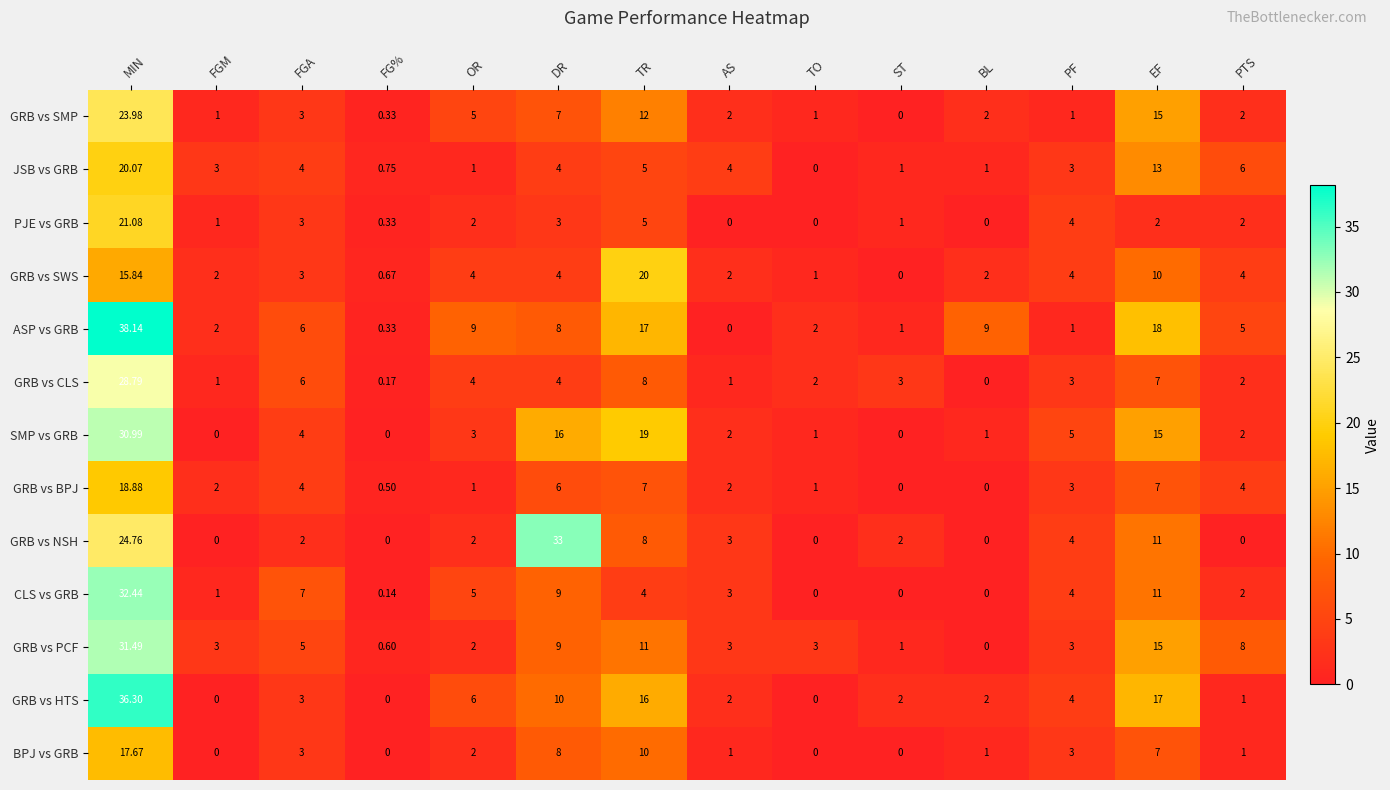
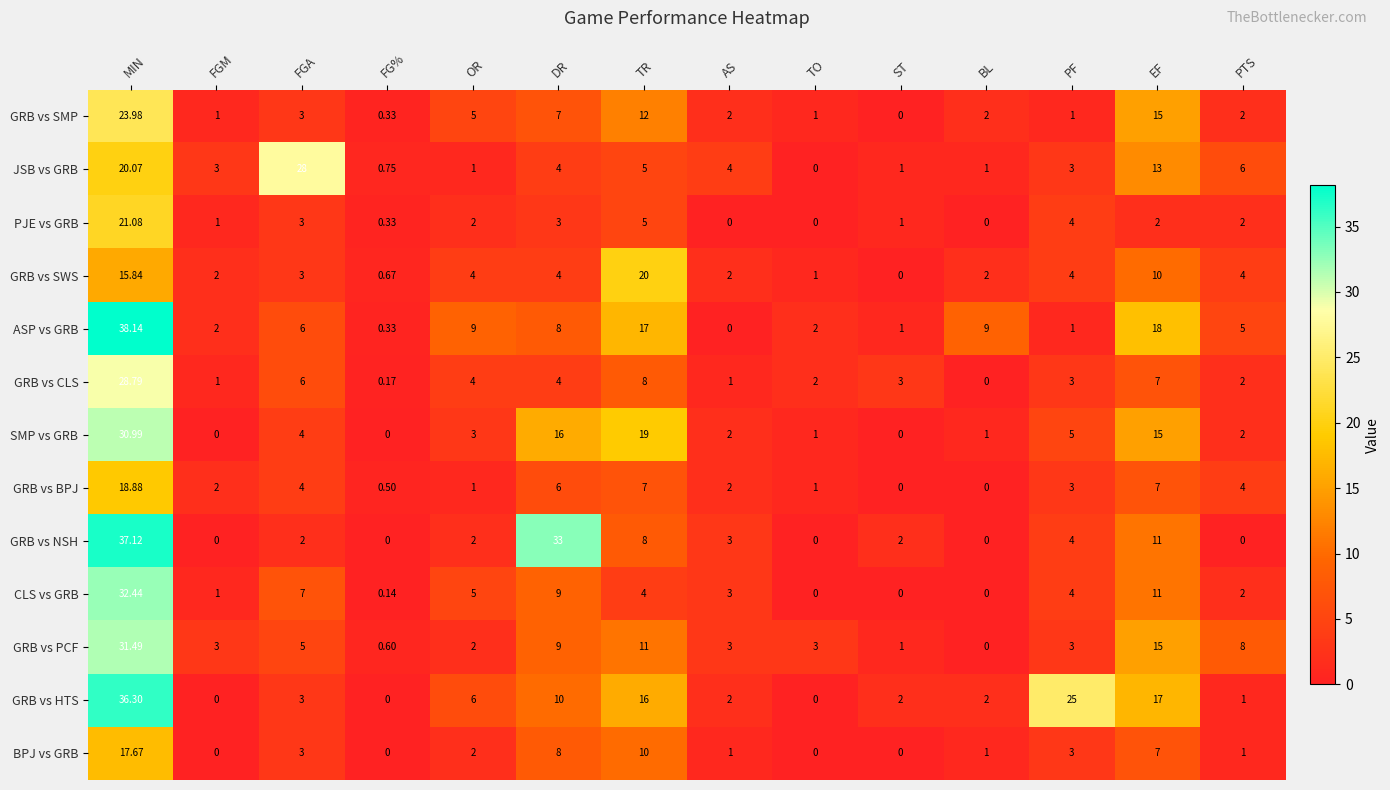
  {
    "GRB vs SMP": {
      "MIN": 23.98,
      "FGM": 1,
      "FGA": 3,
      "FG%": 0.33,
      "OR": 5,
      "DR": 7,
      "TR": 12,
      "AS": 2,
      "TO": 1,
      "ST": 0,
      "BL": 2,
      "PF": 1,
      "EF": 15,
      "PTS": 2
    },
    "JSB vs GRB": {
      "MIN": 20.07,
      "FGM": 3,
-     "FGA": 4,
+     "FGA": 28,
      "FG%": 0.75,
      "OR": 1,
      "DR": 4,
      "TR": 5,
      "AS": 4,
      "TO": 0,
      "ST": 1,
      "BL": 1,
      "PF": 3,
      "EF": 13,
      "PTS": 6
    },
    "PJE vs GRB": {
      "MIN": 21.08,
      "FGM": 1,
      "FGA": 3,
      "FG%": 0.33,
      "OR": 2,
      "DR": 3,
      "TR": 5,
      "AS": 0,
      "TO": 0,
      "ST": 1,
      "BL": 0,
      "PF": 4,
      "EF": 2,
      "PTS": 2
    },
    "GRB vs SWS": {
      "MIN": 15.84,
      "FGM": 2,
      "FGA": 3,
      "FG%": 0.67,
      "OR": 4,
      "DR": 4,
      "TR": 20,
      "AS": 2,
      "TO": 1,
      "ST": 0,
      "BL": 2,
      "PF": 4,
      "EF": 10,
      "PTS": 4
    },
    "ASP vs GRB": {
      "MIN": 38.14,
      "FGM": 2,
      "FGA": 6,
      "FG%": 0.33,
      "OR": 9,
      "DR": 8,
      "TR": 17,
      "AS": 0,
      "TO": 2,
      "ST": 1,
      "BL": 9,
      "PF": 1,
      "EF": 18,
      "PTS": 5
    },
    "GRB vs CLS": {
      "MIN": 28.79,
      "FGM": 1,
      "FGA": 6,
      "FG%": 0.17,
      "OR": 4,
      "DR": 4,
      "TR": 8,
      "AS": 1,
      "TO": 2,
      "ST": 3,
      "BL": 0,
      "PF": 3,
      "EF": 7,
      "PTS": 2
    },
    "SMP vs GRB": {
      "MIN": 30.99,
      "FGM": 0,
      "FGA": 4,
      "FG%": 0,
      "OR": 3,
      "DR": 16,
      "TR": 19,
      "AS": 2,
      "TO": 1,
      "ST": 0,
      "BL": 1,
      "PF": 5,
      "EF": 15,
      "PTS": 2
    },
    "GRB vs BPJ": {
      "MIN": 18.88,
      "FGM": 2,
      "FGA": 4,
      "FG%": 0.50,
      "OR": 1,
      "DR": 6,
      "TR": 7,
      "AS": 2,
      "TO": 1,
      "ST": 0,
      "BL": 0,
      "PF": 3,
      "EF": 7,
      "PTS": 4
    },
    "GRB vs NSH": {
-     "MIN": 24.76,
+     "MIN": 37.12,
      "FGM": 0,
      "FGA": 2,
      "FG%": 0,
      "OR": 2,
      "DR": 33,
      "TR": 8,
      "AS": 3,
      "TO": 0,
      "ST": 2,
      "BL": 0,
      "PF": 4,
      "EF": 11,
      "PTS": 0
    },
    "CLS vs GRB": {
      "MIN": 32.44,
      "FGM": 1,
      "FGA": 7,
      "FG%": 0.14,
      "OR": 5,
      "DR": 9,
      "TR": 4,
      "AS": 3,
      "TO": 0,
      "ST": 0,
      "BL": 0,
      "PF": 4,
      "EF": 11,
      "PTS": 2
    },
    "GRB vs PCF": {
      "MIN": 31.49,
      "FGM": 3,
      "FGA": 5,
      "FG%": 0.60,
      "OR": 2,
      "DR": 9,
      "TR": 11,
      "AS": 3,
      "TO": 3,
      "ST": 1,
      "BL": 0,
      "PF": 3,
      "EF": 15,
      "PTS": 8
    },
    "GRB vs HTS": {
      "MIN": 36.30,
      "FGM": 0,
      "FGA": 3,
      "FG%": 0,
      "OR": 6,
      "DR": 10,
      "TR": 16,
      "AS": 2,
      "TO": 0,
      "ST": 2,
      "BL": 2,
-     "PF": 4,
+     "PF": 25,
      "EF": 17,
      "PTS": 1
    },
    "BPJ vs GRB": {
      "MIN": 17.67,
      "FGM": 0,
      "FGA": 3,
      "FG%": 0,
      "OR": 2,
      "DR": 8,
      "TR": 10,
      "AS": 1,
      "TO": 0,
      "ST": 0,
      "BL": 1,
      "PF": 3,
      "EF": 7,
      "PTS": 1
    }
  }
